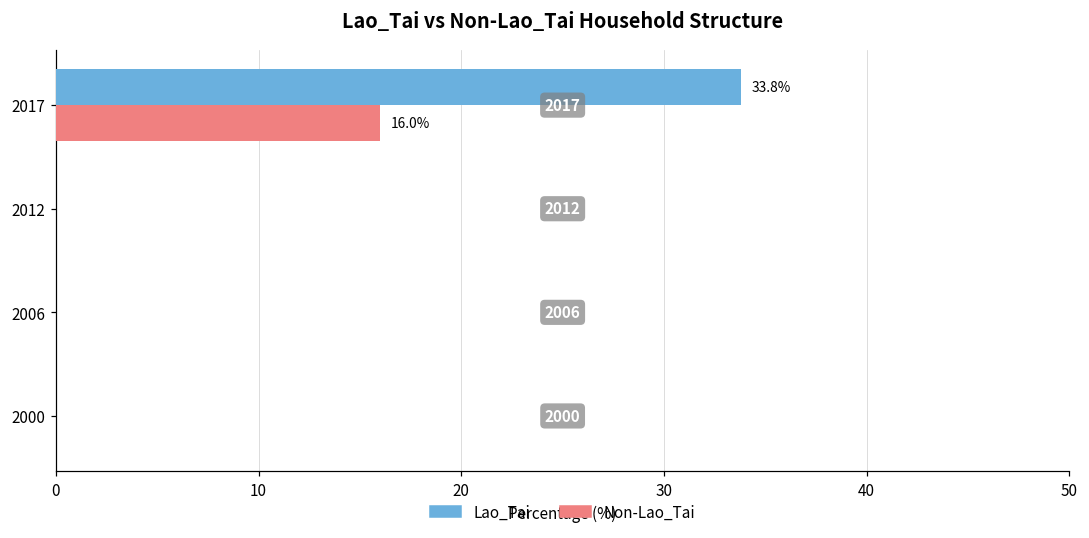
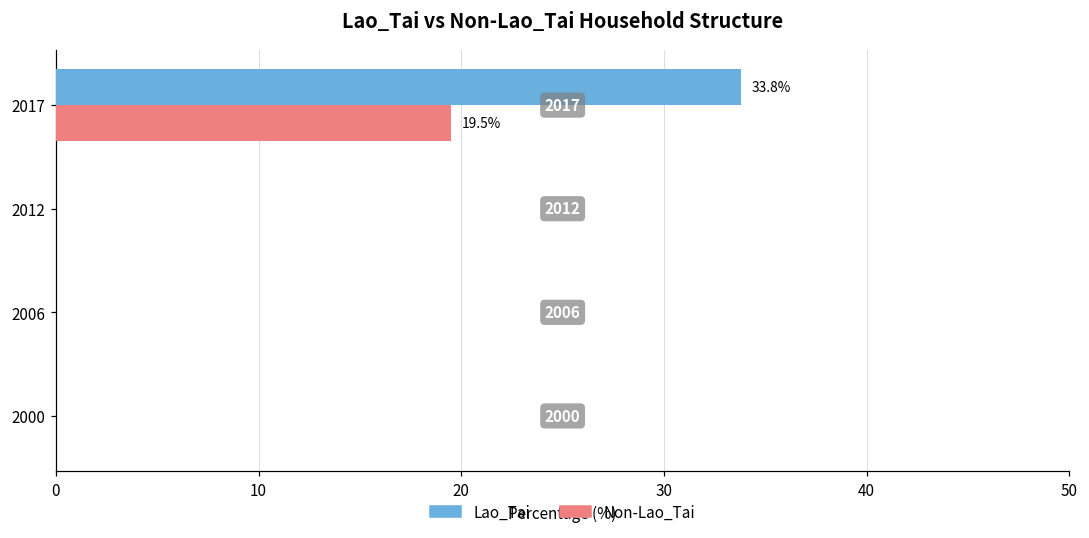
  {
    "Non-Lao_Tai": {
-     "2017": "16.0%"
+     "2017": "19.5%"
    },
    "Lao_Tai": {
      "2017": "33.8%"
    }
  }
